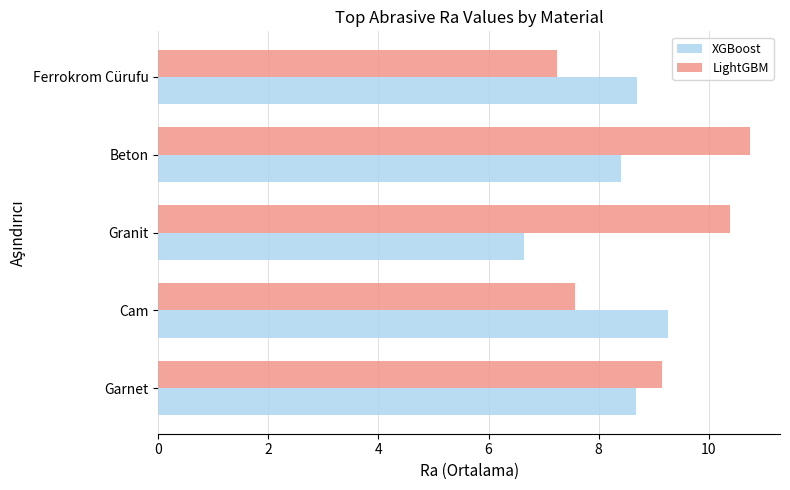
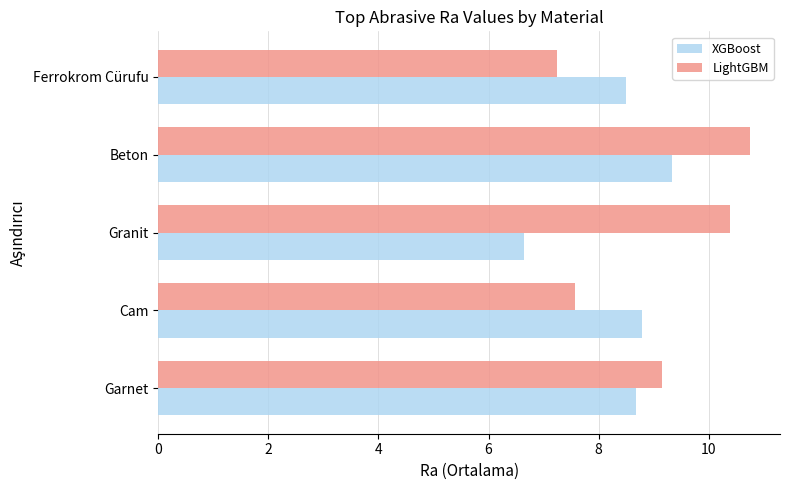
  {
    "XGBoost": {
-     "Ferrokrom Cürufu": 8.7,
-     "Beton": 8.4,
+     "Ferrokrom Cürufu": 8.5,
+     "Beton": 9.3,
      "Granit": 6.6,
-     "Cam": 9.3,
+     "Cam": 8.8,
      "Garnet": 8.7
    },
    "LightGBM": {
      "Ferrokrom Cürufu": 7.2,
      "Beton": 10.8,
      "Granit": 10.4,
      "Cam": 7.6,
      "Garnet": 9.2
    }
  }
